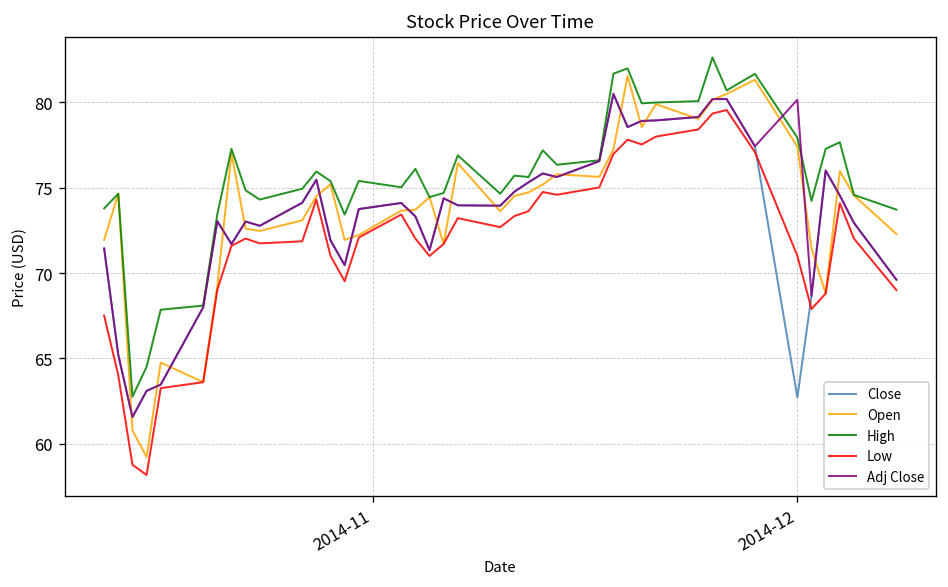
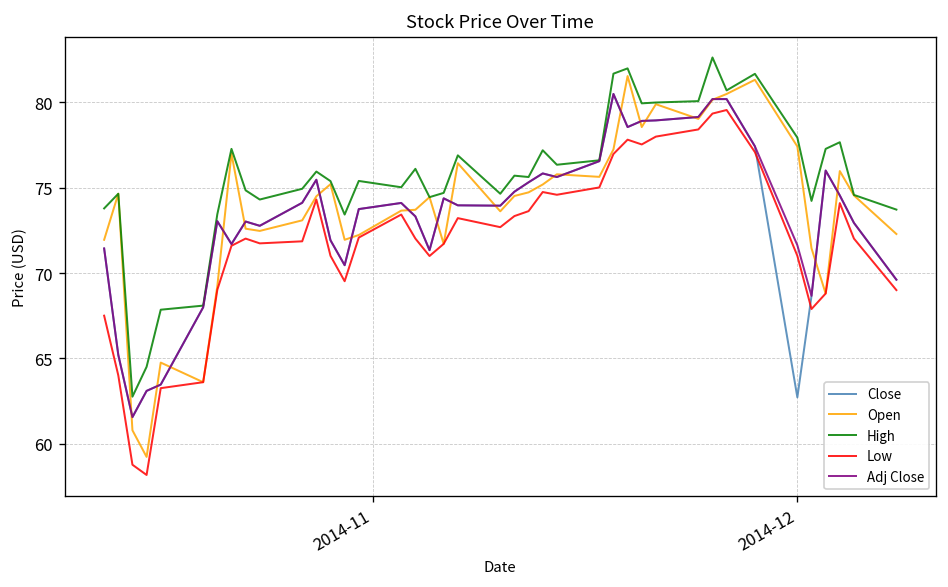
  {
    "Close": {
      "2014-12": 62.7
    },
    "Open": {
      "2014-12": 77.4
    },
    "High": {
      "2014-12": 77.9
    },
    "Low": {
      "2014-12": 71.0
    },
    "Adj Close": {
-     "2014-12": 80.2
+     "2014-12": 71.6
    }
  }
